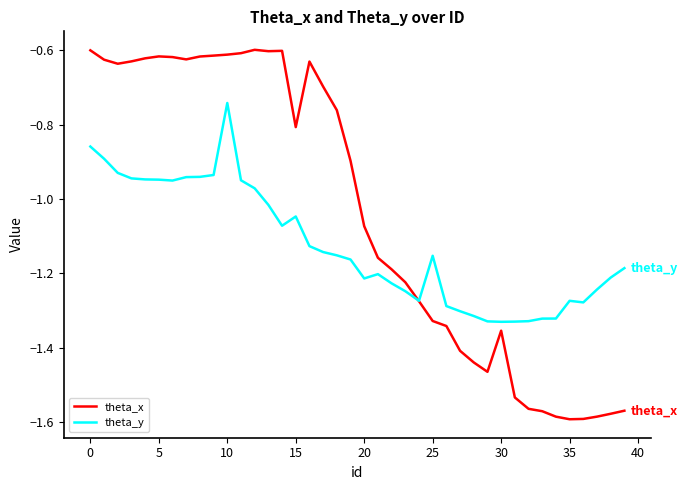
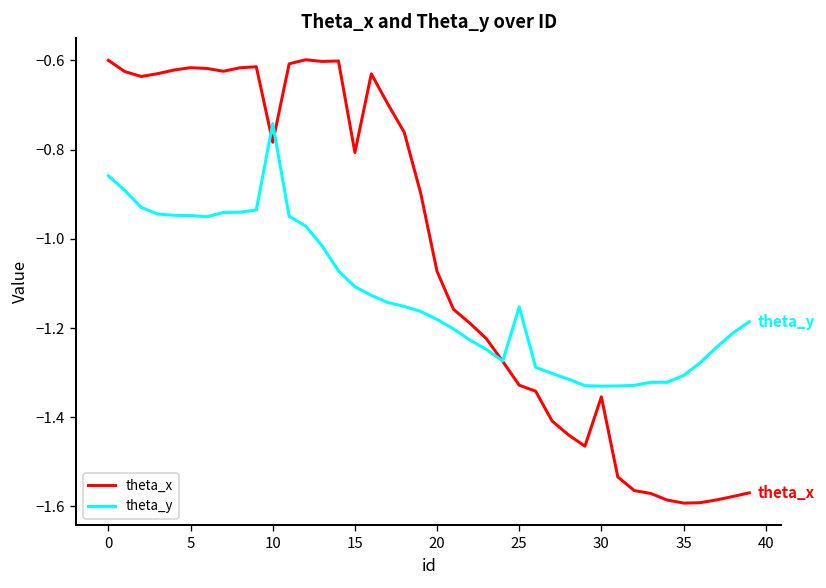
  {
    "theta_x": {
      "0": -0.60,
      "5": -0.62,
-     "10": -0.61,
+     "10": -0.78,
      "15": -0.81,
      "20": -1.07,
      "25": -1.33,
      "30": -1.35,
      "35": -1.59
    },
    "theta_y": {
      "0": -0.86,
      "5": -0.95,
      "10": -0.74,
-     "15": -1.05,
-     "20": -1.21,
+     "15": -1.11,
+     "20": -1.18,
      "25": -1.15,
      "30": -1.33,
-     "35": -1.27
+     "35": -1.31
    }
  }
